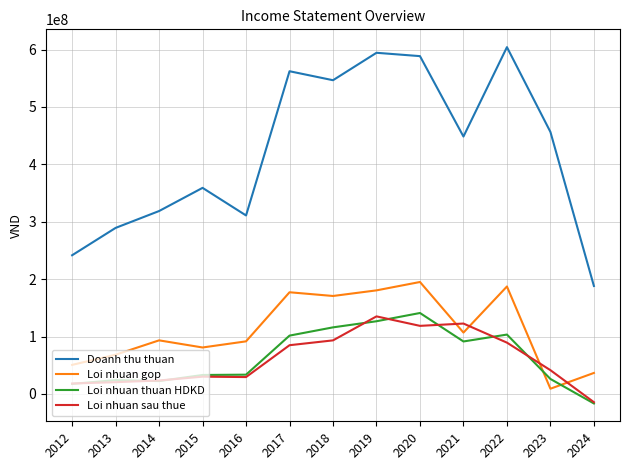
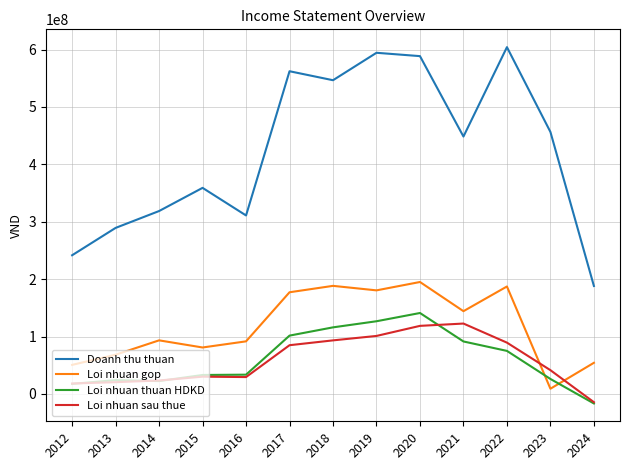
  {
    "Doanh thu thuan": {
      "2012": 240000000,
      "2013": 290000000,
      "2014": 320000000,
      "2015": 360000000,
      "2016": 310000000,
      "2017": 560000000,
      "2018": 550000000,
      "2019": 590000000,
      "2020": 590000000,
      "2021": 450000000,
      "2022": 600000000,
      "2023": 460000000,
      "2024": 190000000
    },
    "Loi nhuan gop": {
      "2014": 90000000,
      "2015": 80000000,
      "2016": 90000000,
      "2017": 180000000,
-     "2018": 170000000,
+     "2018": 190000000,
      "2019": 180000000,
      "2020": 200000000,
-     "2021": 110000000,
+     "2021": 140000000,
      "2022": 190000000,
      "2023": 10000000,
-     "2024": 40000000
+     "2024": 50000000
    },
    "Loi nhuan thuan HDKD": {
      "2017": 100000000,
      "2018": 120000000,
      "2019": 130000000,
      "2020": 140000000,
      "2021": 90000000,
-     "2022": 100000000,
+     "2022": 80000000,
      "2023": 30000000
    },
    "Loi nhuan sau thue": {
      "2017": 80000000,
      "2018": 90000000,
-     "2019": 140000000,
+     "2019": 100000000,
      "2020": 120000000,
      "2021": 120000000,
      "2022": 90000000,
      "2023": 40000000
    }
  }
